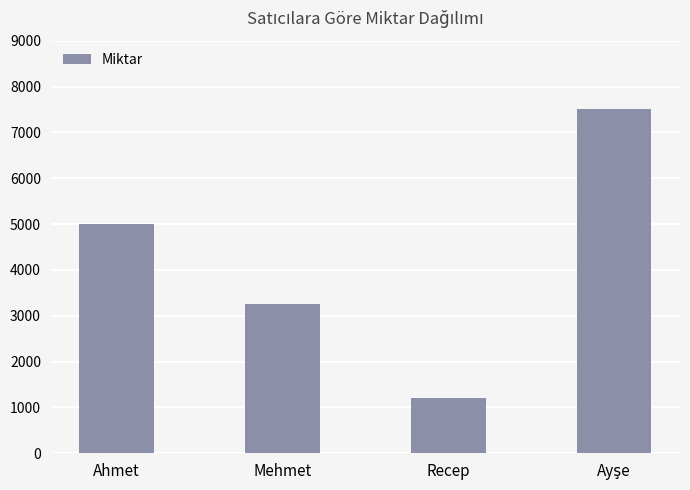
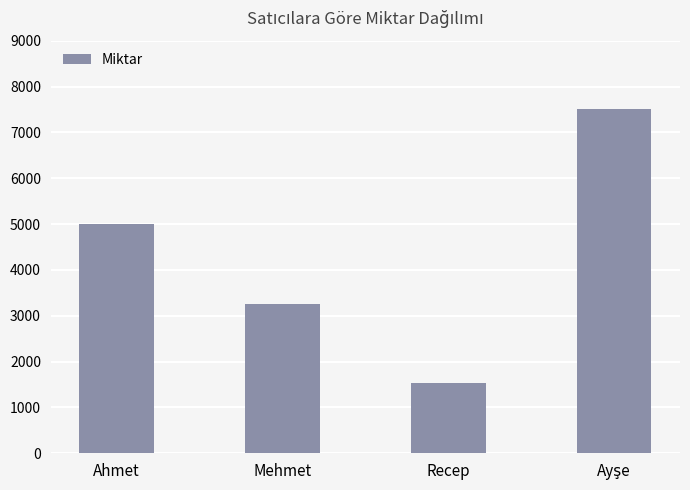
  {
    "Ahmet": 5000,
    "Mehmet": 3300,
-   "Recep": 1200,
+   "Recep": 1500,
    "Ayşe": 7500
  }
